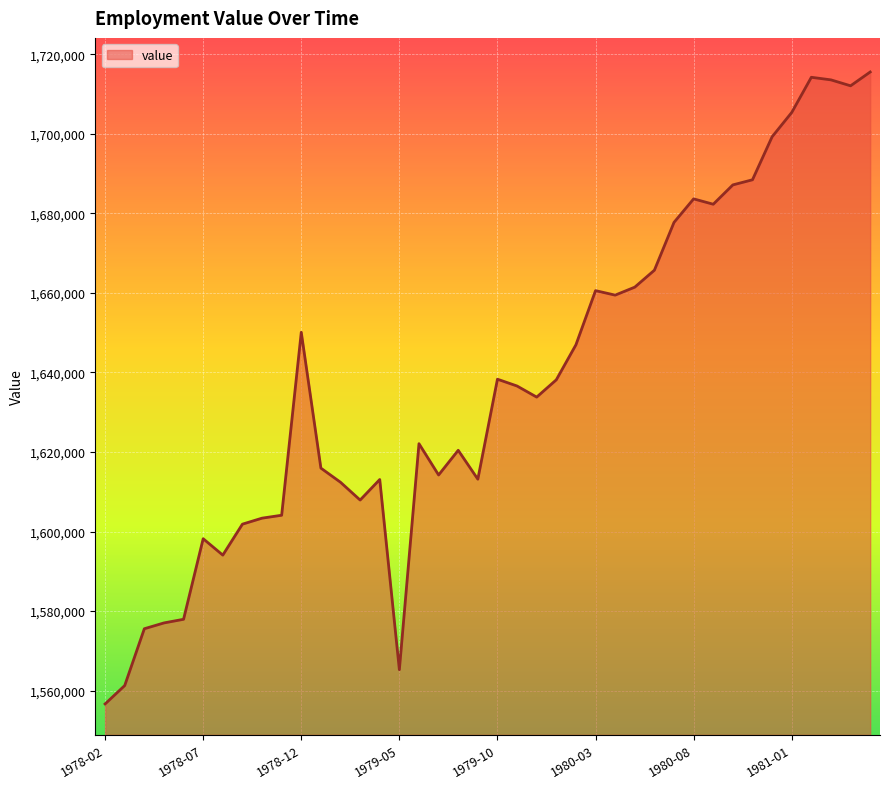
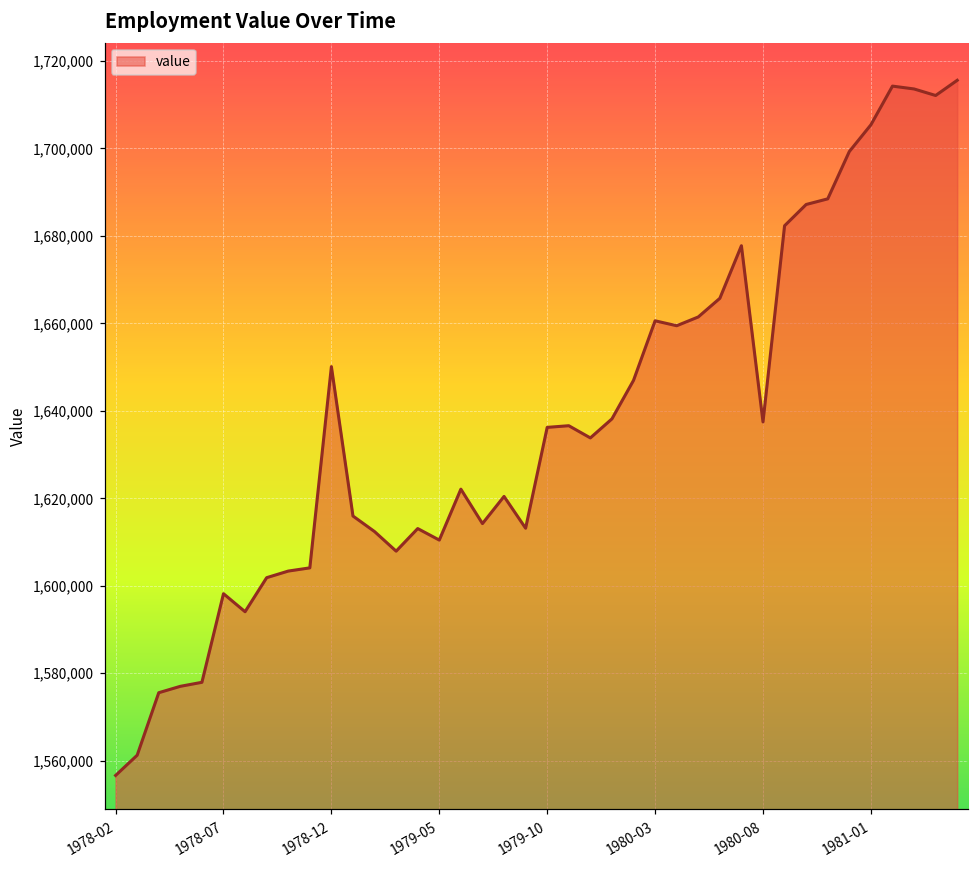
  {
    "1978-02": "1,557,000",
    "1978-07": "1,598,000",
    "1978-12": "1,650,000",
-   "1979-05": "1,565,000",
-   "1979-10": "1,638,000",
+   "1979-05": "1,610,000",
+   "1979-10": "1,636,000",
    "1980-03": "1,661,000",
-   "1980-08": "1,684,000",
+   "1980-08": "1,637,000",
    "1981-01": "1,705,000"
  }
